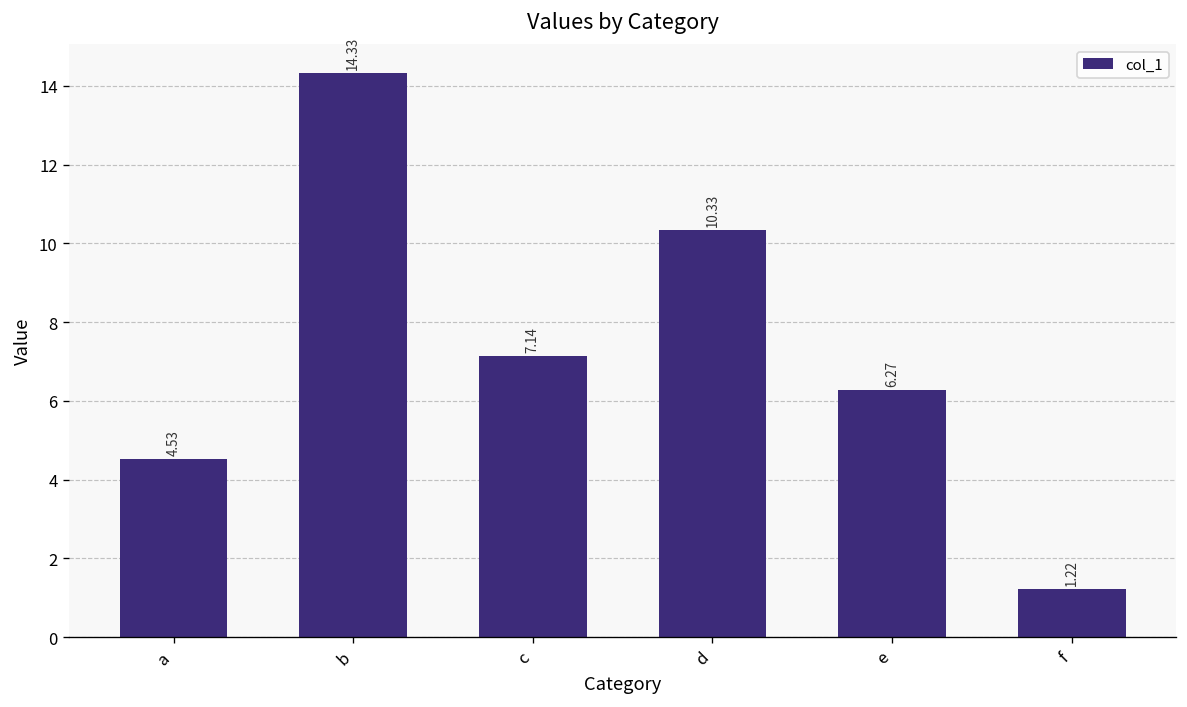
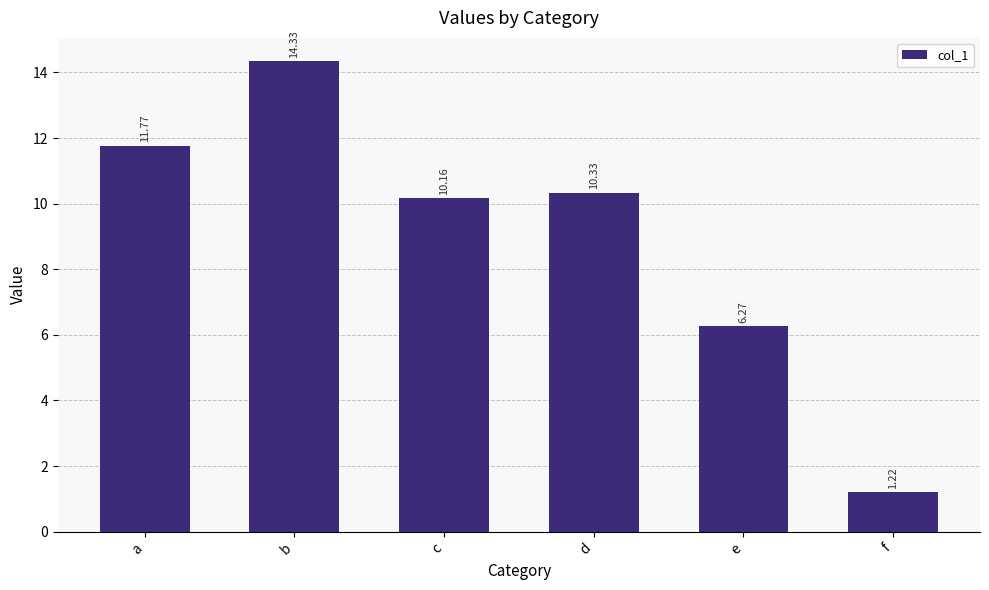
  {
-   "a": 4.53,
+   "a": 11.77,
    "b": 14.33,
-   "c": 7.14,
+   "c": 10.16,
    "d": 10.33,
    "e": 6.27,
    "f": 1.22
  }
